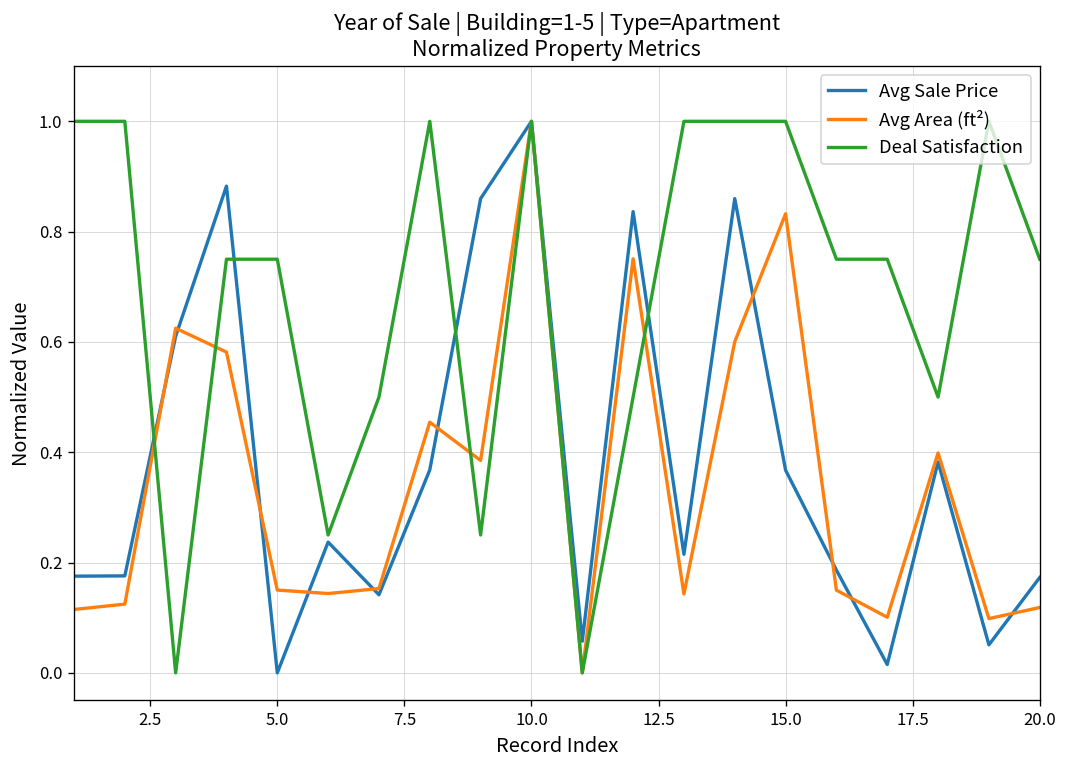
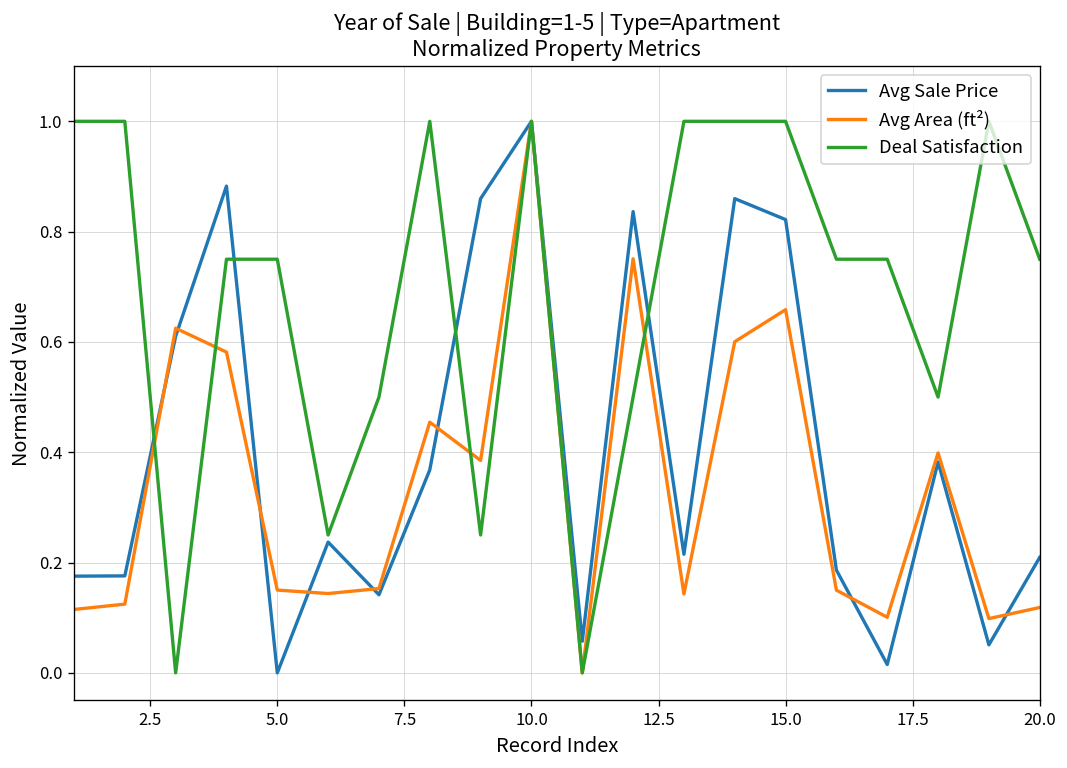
  {
    "Avg Sale Price": {
      "5.0": 0.00,
-     "15.0": 0.37,
-     "20.0": 0.17
+     "15.0": 0.82,
+     "20.0": 0.21
    },
    "Avg Area (ft²)": {
      "5.0": 0.15,
-     "15.0": 0.83,
+     "15.0": 0.66,
      "20.0": 0.12
    },
    "Deal Satisfaction": {
      "5.0": 0.75,
      "15.0": 1.00,
      "20.0": 0.75
    }
  }
